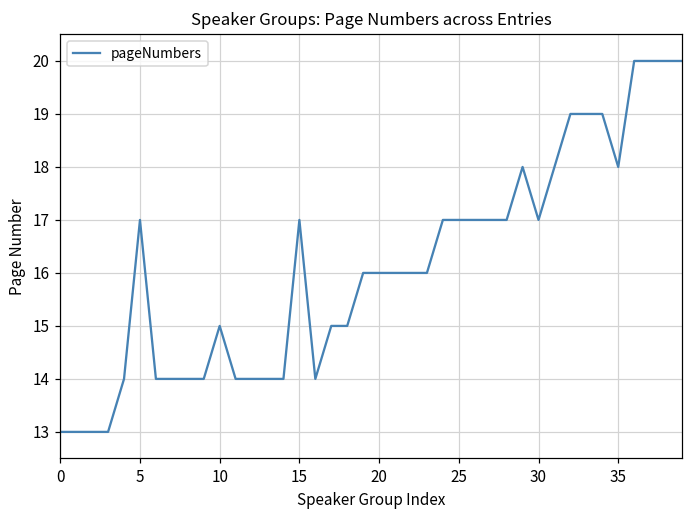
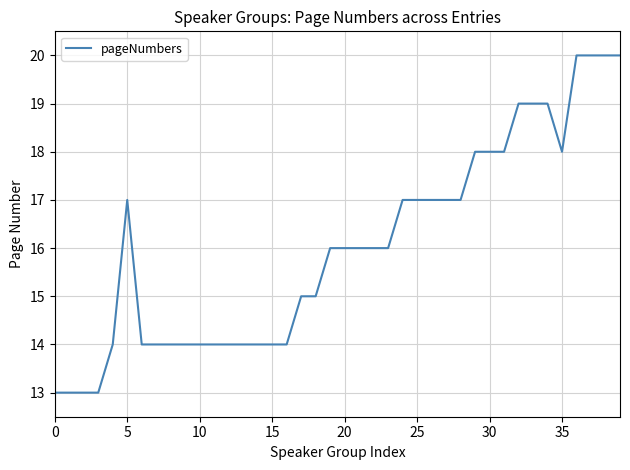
  {
    "0": 13,
    "5": 17,
-   "10": 15,
-   "15": 17,
+   "10": 14,
+   "15": 14,
    "20": 16,
    "25": 17,
-   "30": 17,
+   "30": 18,
    "35": 18
  }
